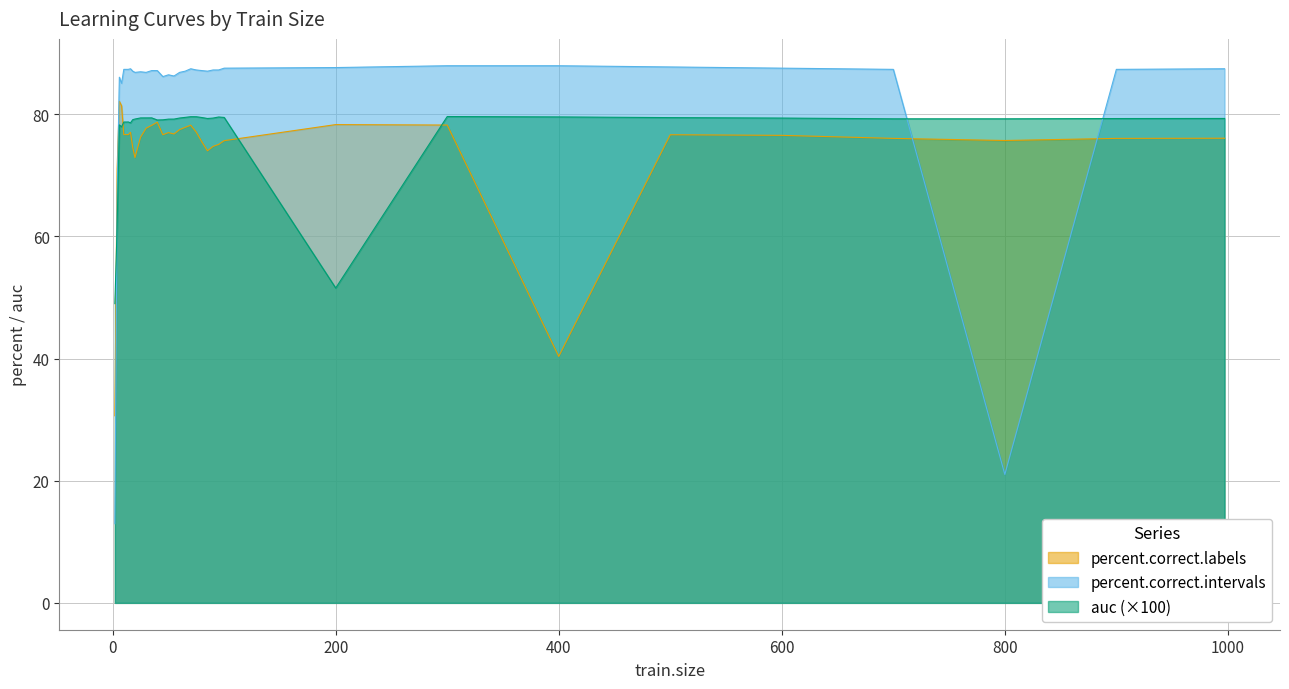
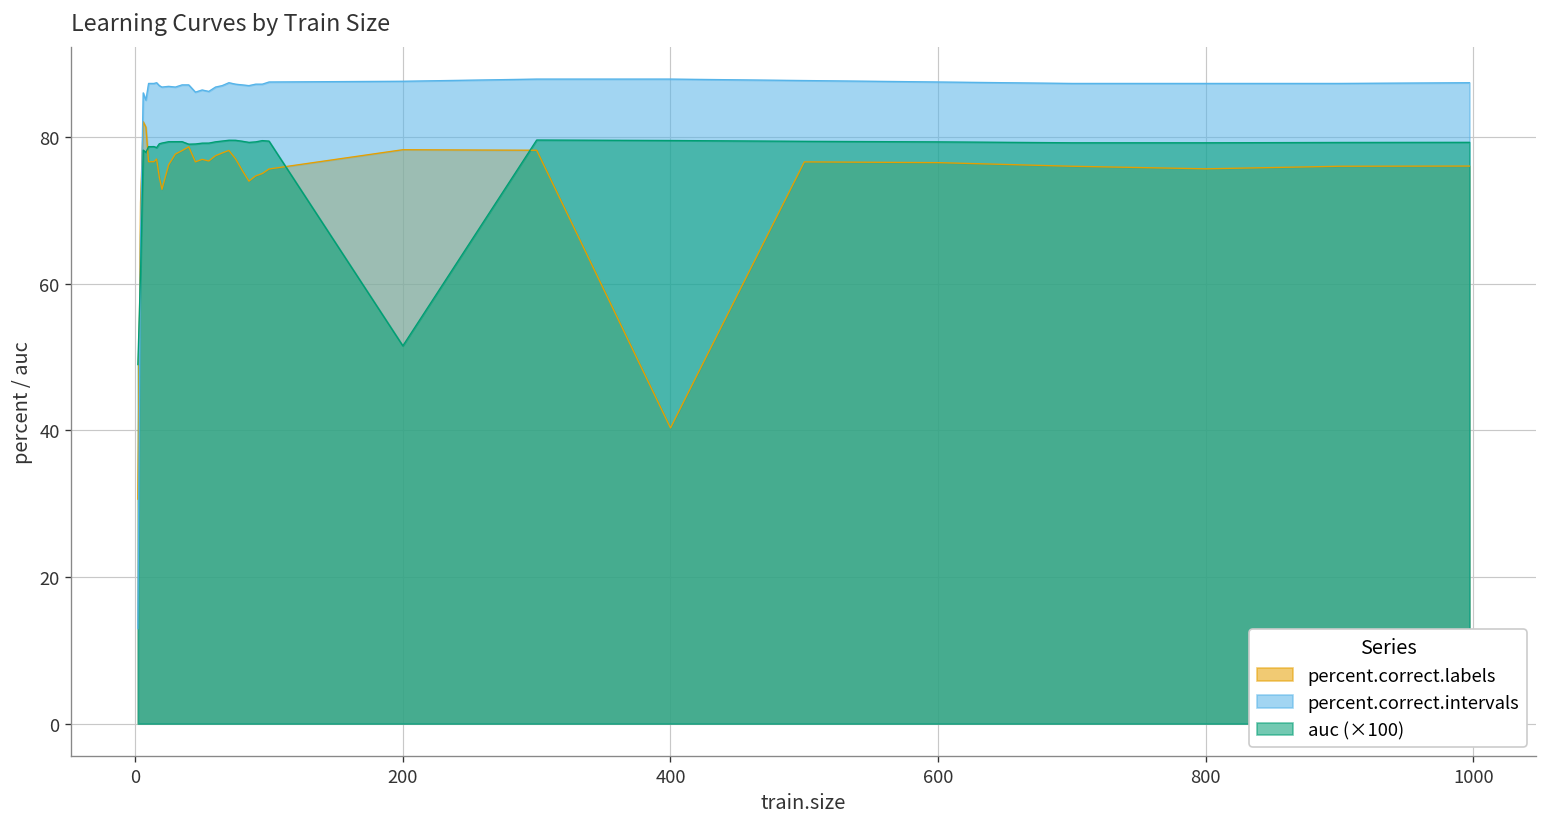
  {
    "percent.correct.labels": {
      "200": 78,
      "400": 40,
      "600": 77,
      "800": 76
    },
    "percent.correct.intervals": {
      "200": 88,
      "400": 88,
      "600": 88,
-     "800": 21
+     "800": 87
    },
    "auc (×100)": {
      "200": 52,
      "400": 80,
      "600": 79,
      "800": 79
    }
  }
